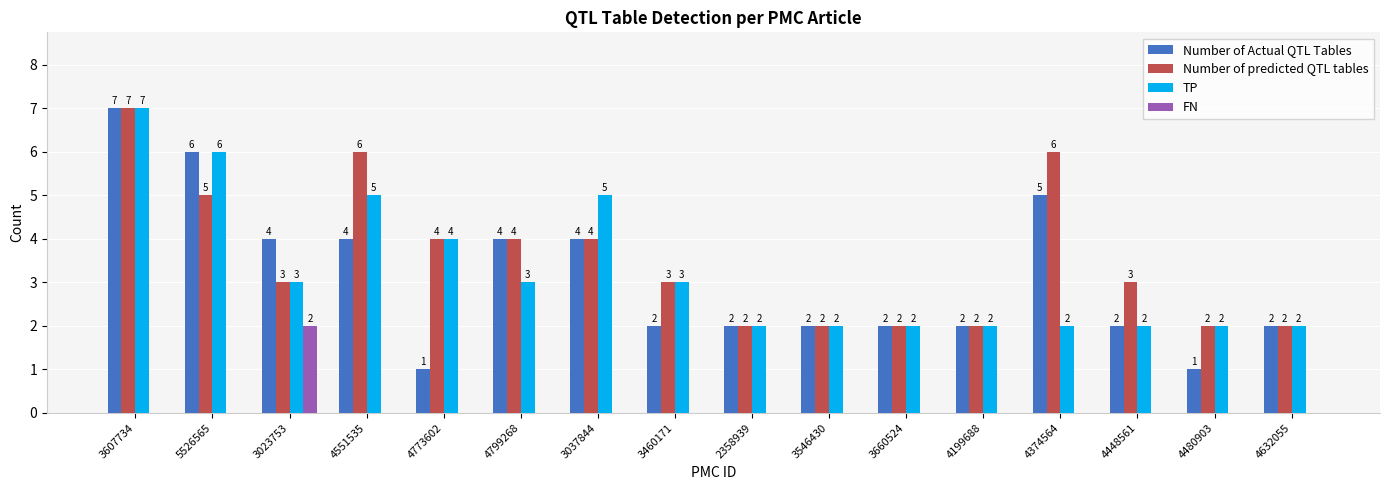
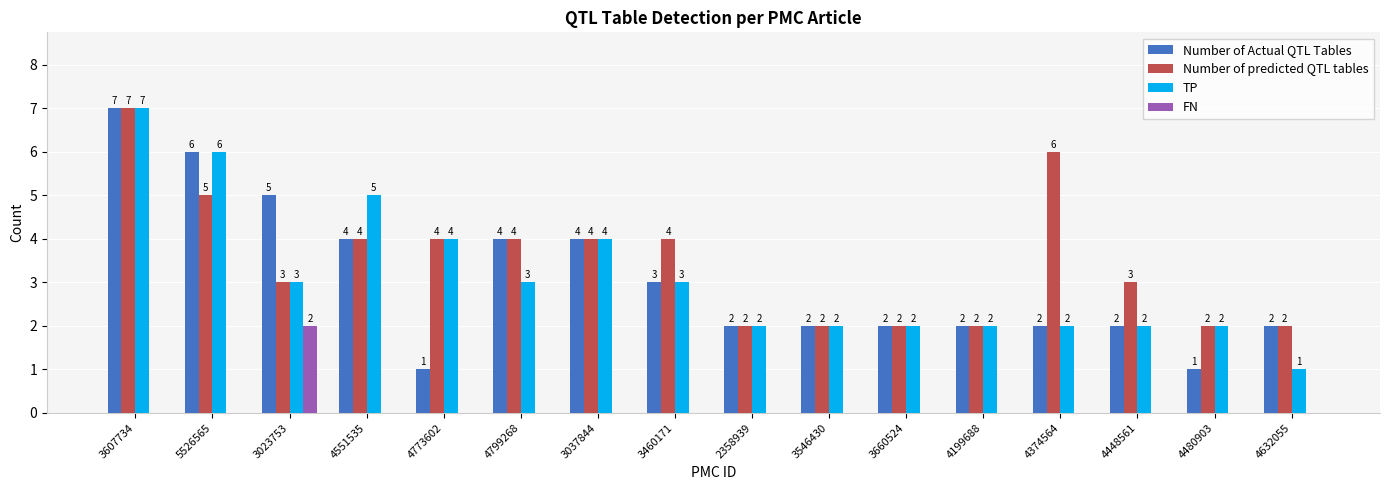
  {
    "Number of Actual QTL Tables": {
      "3607734": 7,
      "5526565": 6,
-     "3023753": 4,
+     "3023753": 5,
      "4551535": 4,
      "4773602": 1,
      "4799268": 4,
      "3037844": 4,
-     "3460171": 2,
+     "3460171": 3,
      "2358939": 2,
      "3546430": 2,
      "3660524": 2,
      "4199688": 2,
-     "4374564": 5,
+     "4374564": 2,
      "4448561": 2,
      "4480903": 1,
      "4632055": 2
    },
    "Number of predicted QTL tables": {
      "3607734": 7,
      "5526565": 5,
      "3023753": 3,
-     "4551535": 6,
+     "4551535": 4,
      "4773602": 4,
      "4799268": 4,
      "3037844": 4,
-     "3460171": 3,
+     "3460171": 4,
      "2358939": 2,
      "3546430": 2,
      "3660524": 2,
      "4199688": 2,
      "4374564": 6,
      "4448561": 3,
      "4480903": 2,
      "4632055": 2
    },
    "TP": {
      "3607734": 7,
      "5526565": 6,
      "3023753": 3,
      "4551535": 5,
      "4773602": 4,
      "4799268": 3,
-     "3037844": 5,
+     "3037844": 4,
      "3460171": 3,
      "2358939": 2,
      "3546430": 2,
      "3660524": 2,
      "4199688": 2,
      "4374564": 2,
      "4448561": 2,
      "4480903": 2,
-     "4632055": 2
+     "4632055": 1
    },
    "FN": {
      "3023753": 2
    }
  }
